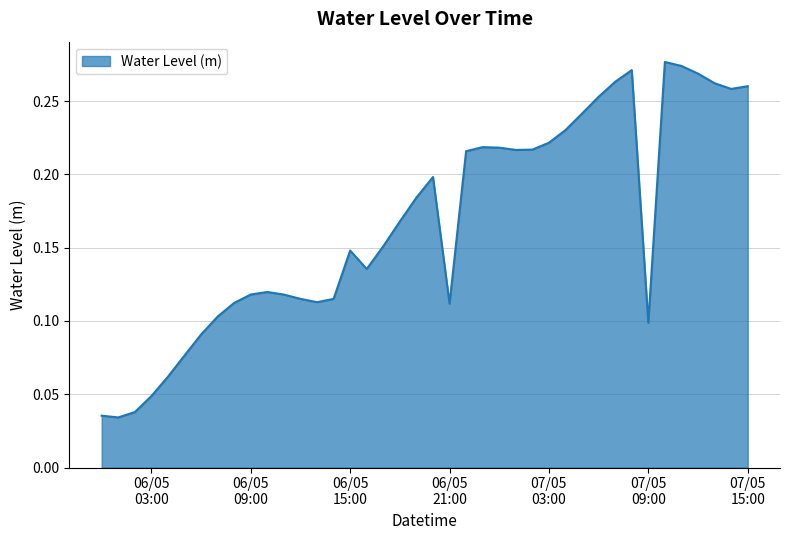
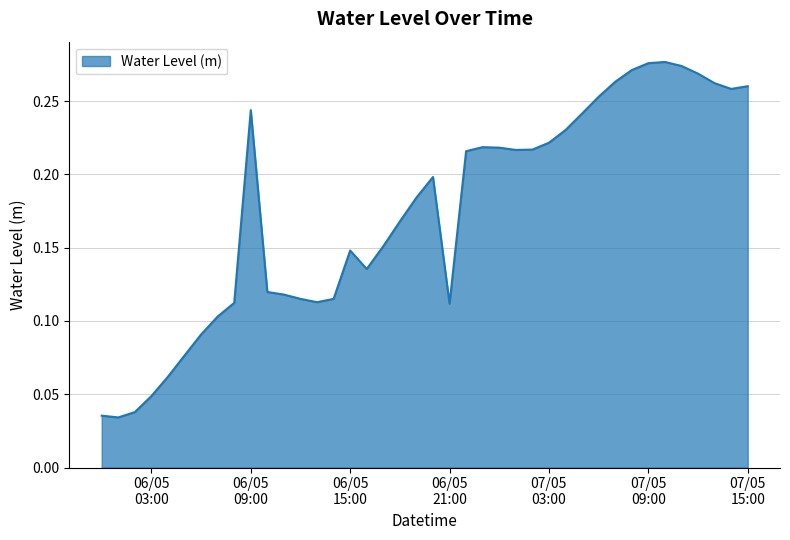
  {
    "06/05 03:00": 0.049,
-   "06/05 09:00": 0.118,
+   "06/05 09:00": 0.244,
    "06/05 15:00": 0.148,
    "06/05 21:00": 0.112,
    "07/05 03:00": 0.222,
-   "07/05 09:00": 0.099,
+   "07/05 09:00": 0.276,
    "07/05 15:00": 0.260
  }
